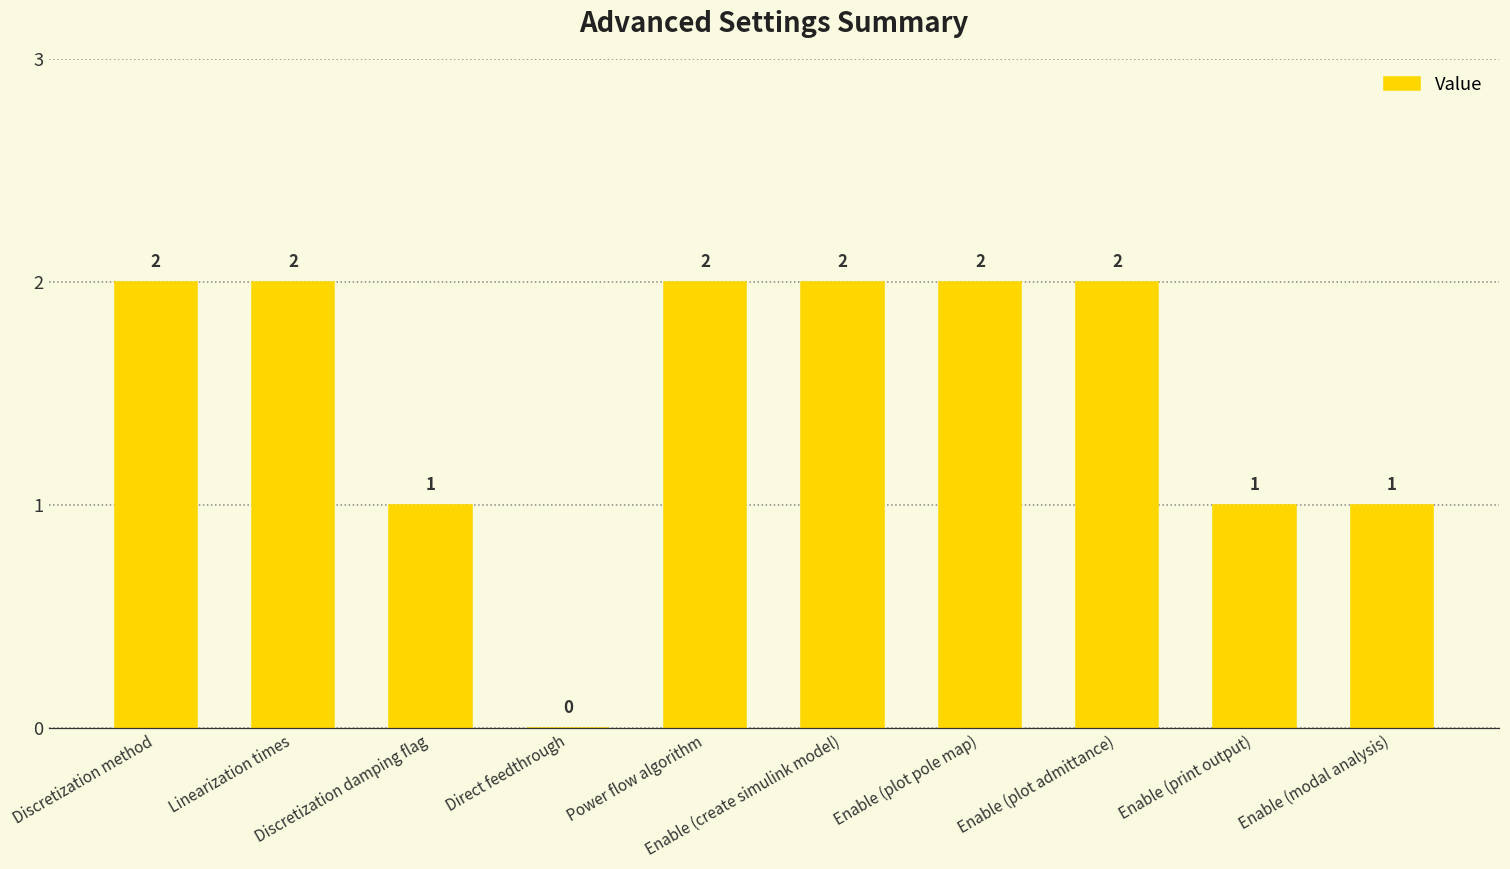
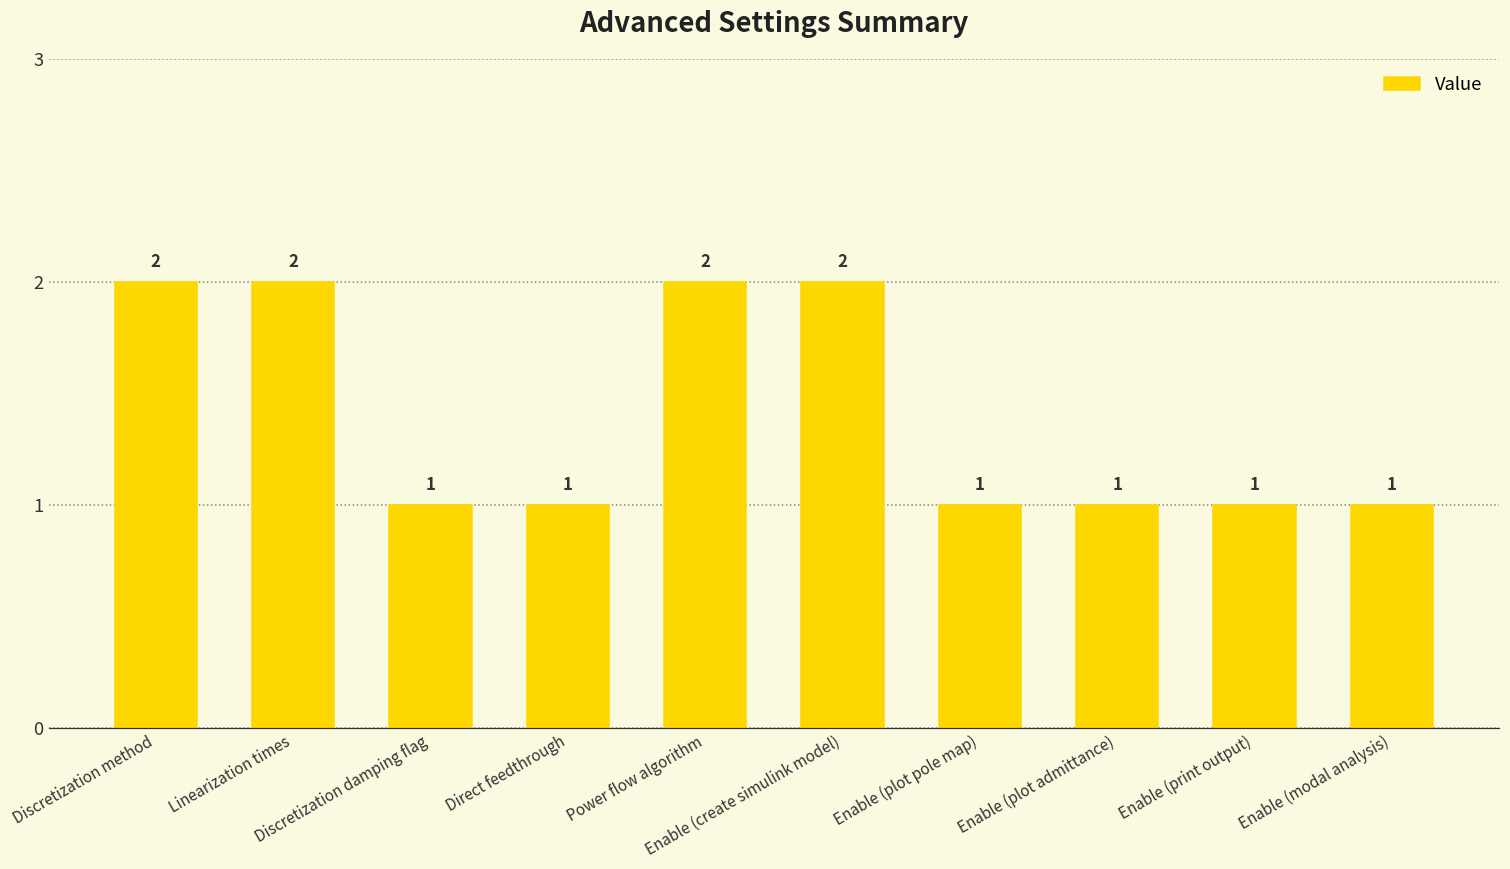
  {
    "Discretization method": 2,
    "Linearization times": 2,
    "Discretization damping flag": 1,
-   "Direct feedthrough": 0,
+   "Direct feedthrough": 1,
    "Power flow algorithm": 2,
    "Enable (create simulink model)": 2,
-   "Enable (plot pole map)": 2,
-   "Enable (plot admittance)": 2,
+   "Enable (plot pole map)": 1,
+   "Enable (plot admittance)": 1,
    "Enable (print output)": 1,
    "Enable (modal analysis)": 1
  }
